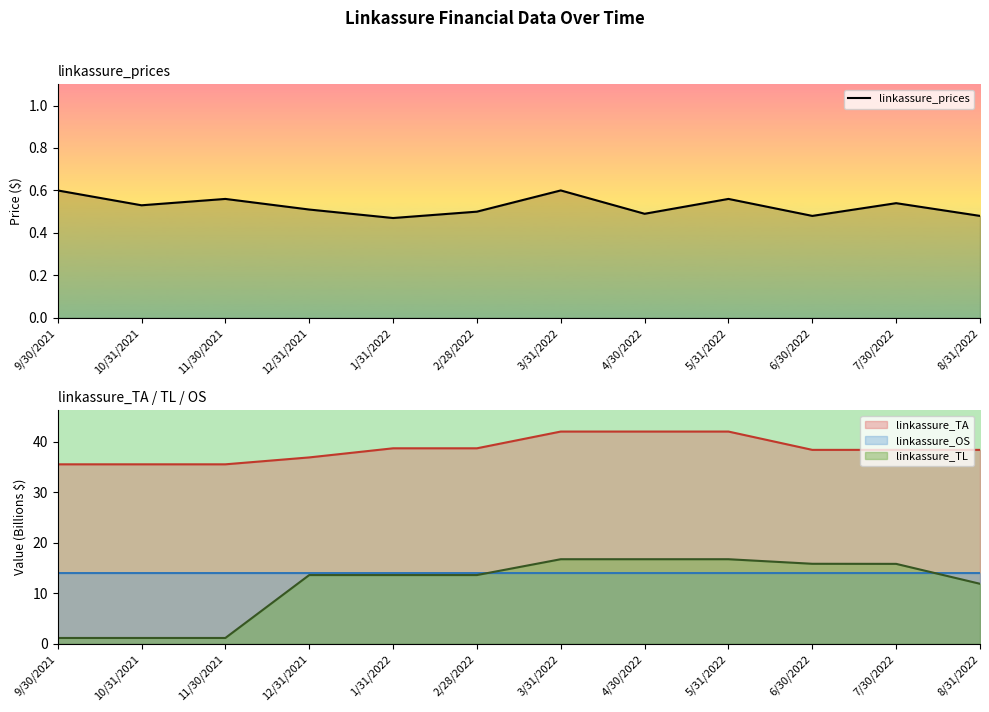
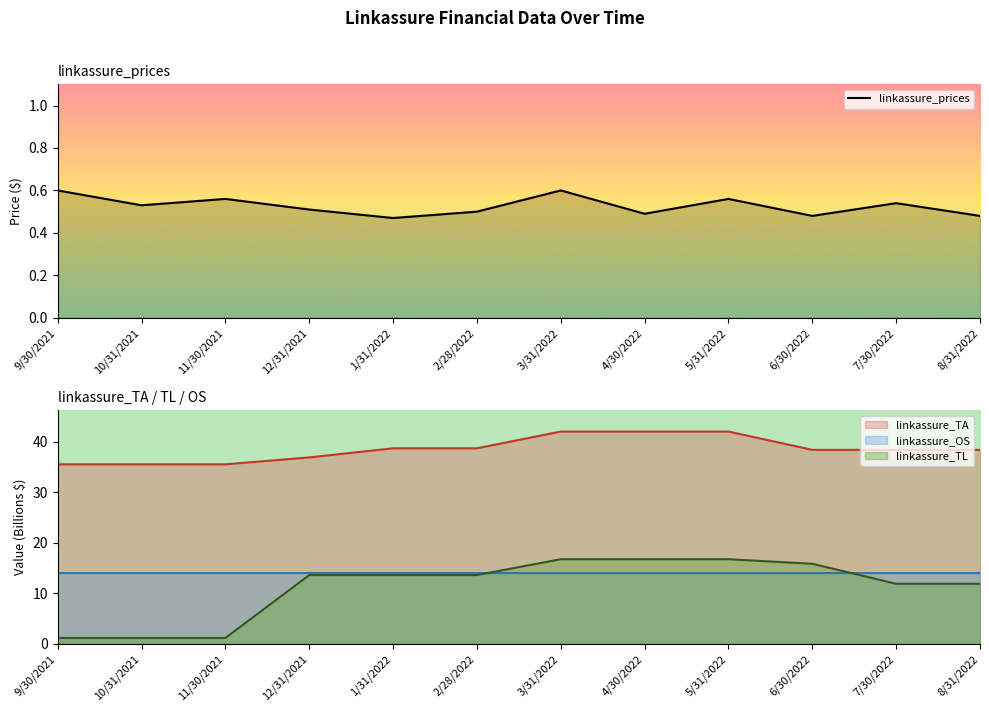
  {
    "linkassure_prices": {
      "9/30/2021": 0.60,
      "10/31/2021": 0.53,
      "11/30/2021": 0.56,
      "12/31/2021": 0.51,
      "1/31/2022": 0.47,
      "2/28/2022": 0.50,
      "3/31/2022": 0.60,
      "4/30/2022": 0.49,
      "5/31/2022": 0.56,
      "6/30/2022": 0.48,
      "7/30/2022": 0.54,
      "8/31/2022": 0.48
    },
    "linkassure_TA / TL / OS": {
      "linkassure_TA": {
        "9/30/2021": 36,
        "10/31/2021": 36,
        "11/30/2021": 36,
        "12/31/2021": 37,
        "1/31/2022": 39,
        "2/28/2022": 39,
        "3/31/2022": 42,
        "4/30/2022": 42,
        "5/31/2022": 42,
        "6/30/2022": 38,
        "8/31/2022": 38
      },
      "linkassure_OS": {
        "9/30/2021": 14,
        "10/31/2021": 14,
        "11/30/2021": 14,
        "3/31/2022": 14,
        "4/30/2022": 14,
        "5/31/2022": 14,
        "6/30/2022": 14,
        "7/30/2022": 14,
        "8/31/2022": 14
      },
      "linkassure_TL": {
        "9/30/2021": 1,
        "10/31/2021": 1,
        "11/30/2021": 1,
        "3/31/2022": 17,
        "4/30/2022": 17,
        "5/31/2022": 17,
        "6/30/2022": 16,
-       "7/30/2022": 16,
+       "7/30/2022": 12,
        "8/31/2022": 12
      }
    }
  }
